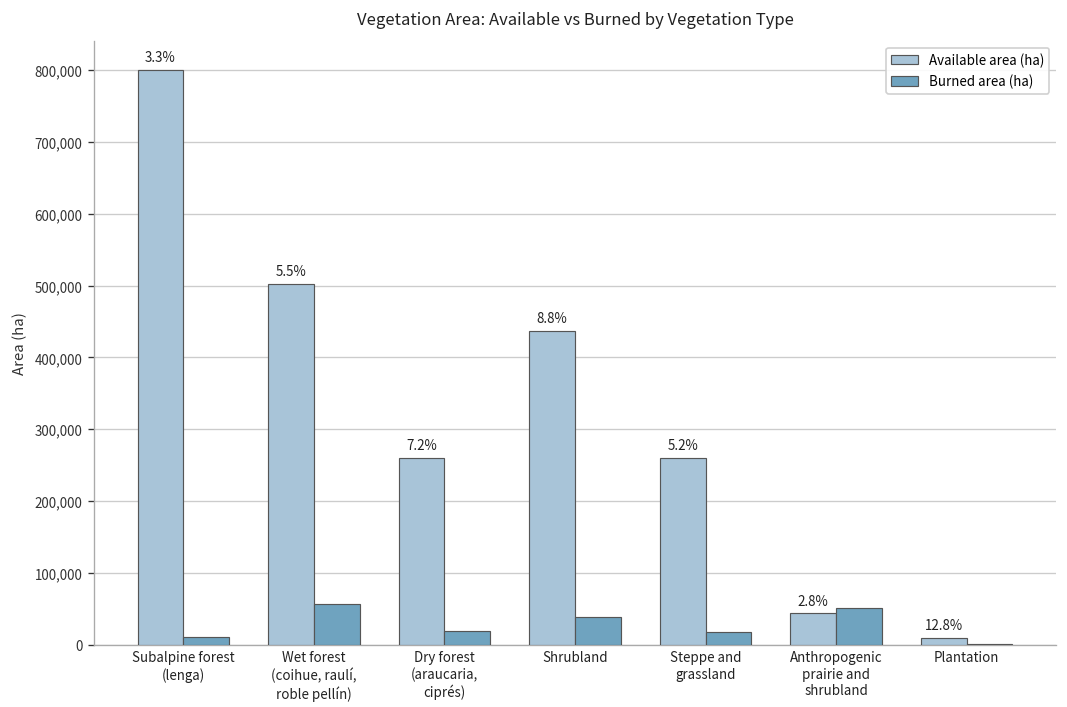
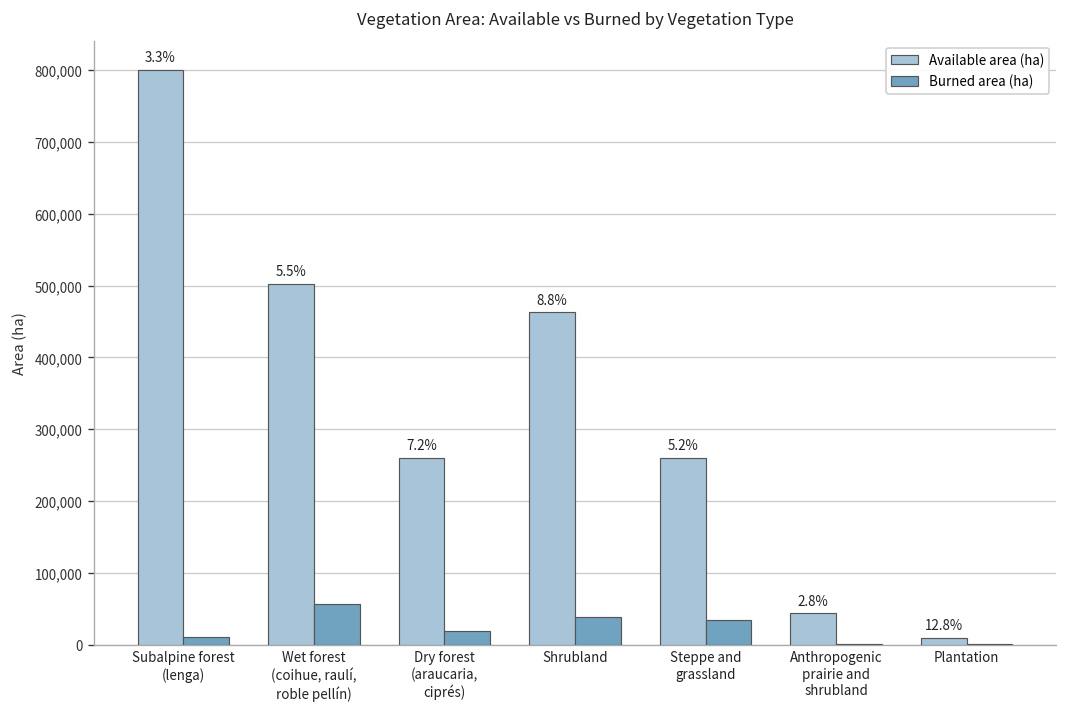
  {
    "Available area (ha)": {
-     "Shrubland": "440,000"
+     "Shrubland": "460,000"
    },
    "Burned area (ha)": {
      "Subalpine forest (lenga)": "10,000",
      "Wet forest (coihue, raulí, roble pellín)": "60,000",
      "Dry forest (araucaria, ciprés)": "20,000",
      "Shrubland": "40,000",
-     "Steppe and grassland": "20,000",
-     "Anthropogenic prairie and shrubland": "50,000"
+     "Steppe and grassland": "30,000",
+     "Anthropogenic prairie and shrubland": "0"
    }
  }
